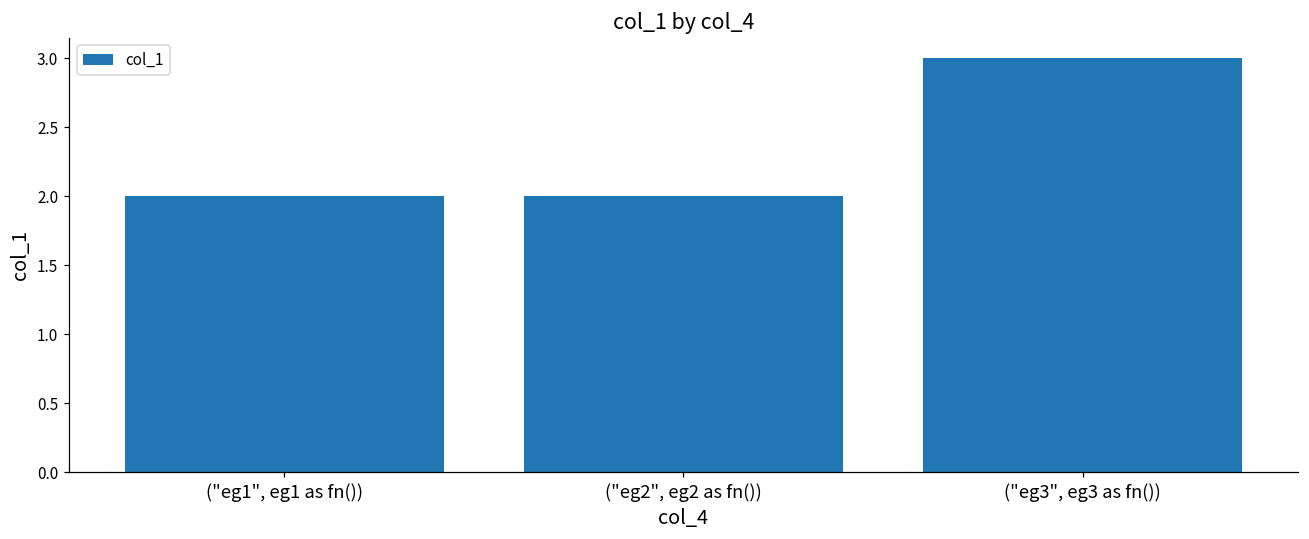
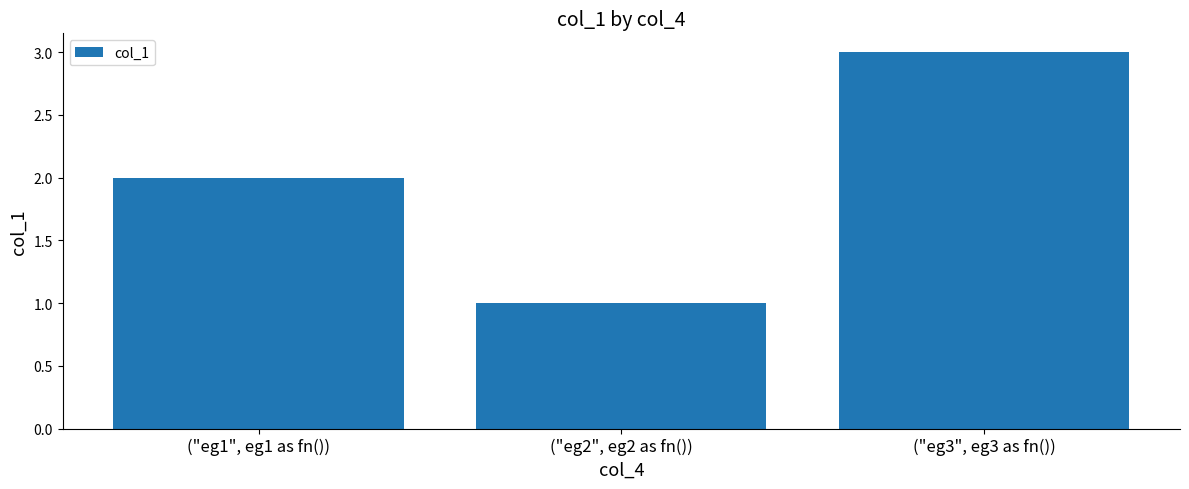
  {
    "(\"eg1\", eg1 as fn())": 2,
-   "(\"eg2\", eg2 as fn())": 2,
+   "(\"eg2\", eg2 as fn())": 1,
    "(\"eg3\", eg3 as fn())": 3
  }
